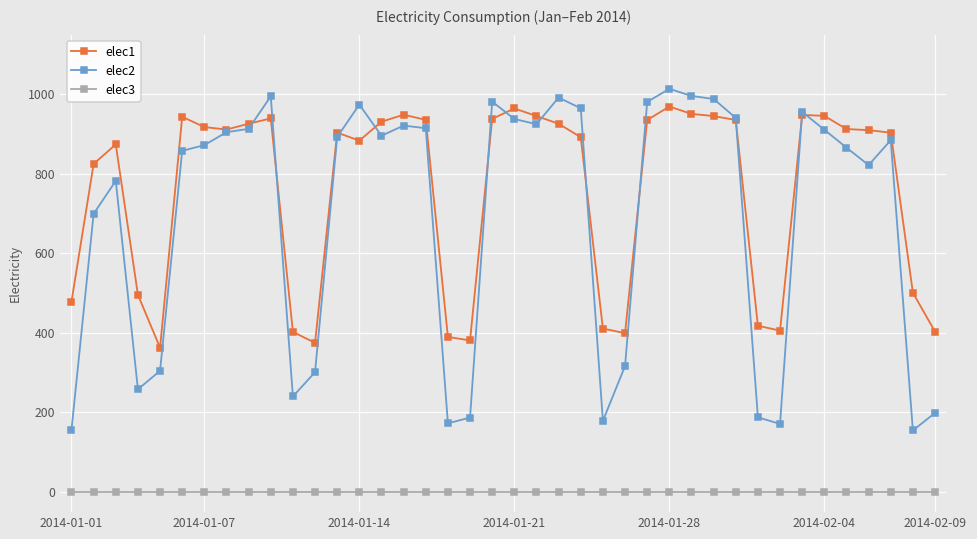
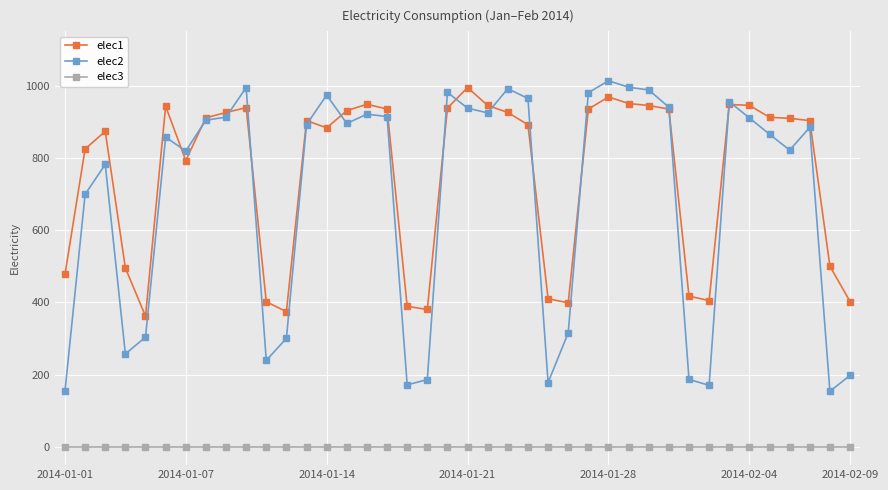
  {
    "elec1": {
      "2014-01-01": 480,
-     "2014-01-07": 920,
+     "2014-01-07": 790,
      "2014-01-14": 880,
-     "2014-01-21": 960,
+     "2014-01-21": 990,
      "2014-01-28": 970,
      "2014-02-04": 950,
      "2014-02-09": 400
    },
    "elec2": {
      "2014-01-01": 160,
-     "2014-01-07": 870,
+     "2014-01-07": 820,
      "2014-01-14": 970,
      "2014-01-21": 940,
      "2014-01-28": 1010,
      "2014-02-04": 910,
      "2014-02-09": 200
    },
    "elec3": {
      "2014-01-01": 0,
      "2014-01-07": 0,
      "2014-01-14": 0,
      "2014-01-21": 0,
      "2014-01-28": 0,
      "2014-02-04": 0,
      "2014-02-09": 0
    }
  }
